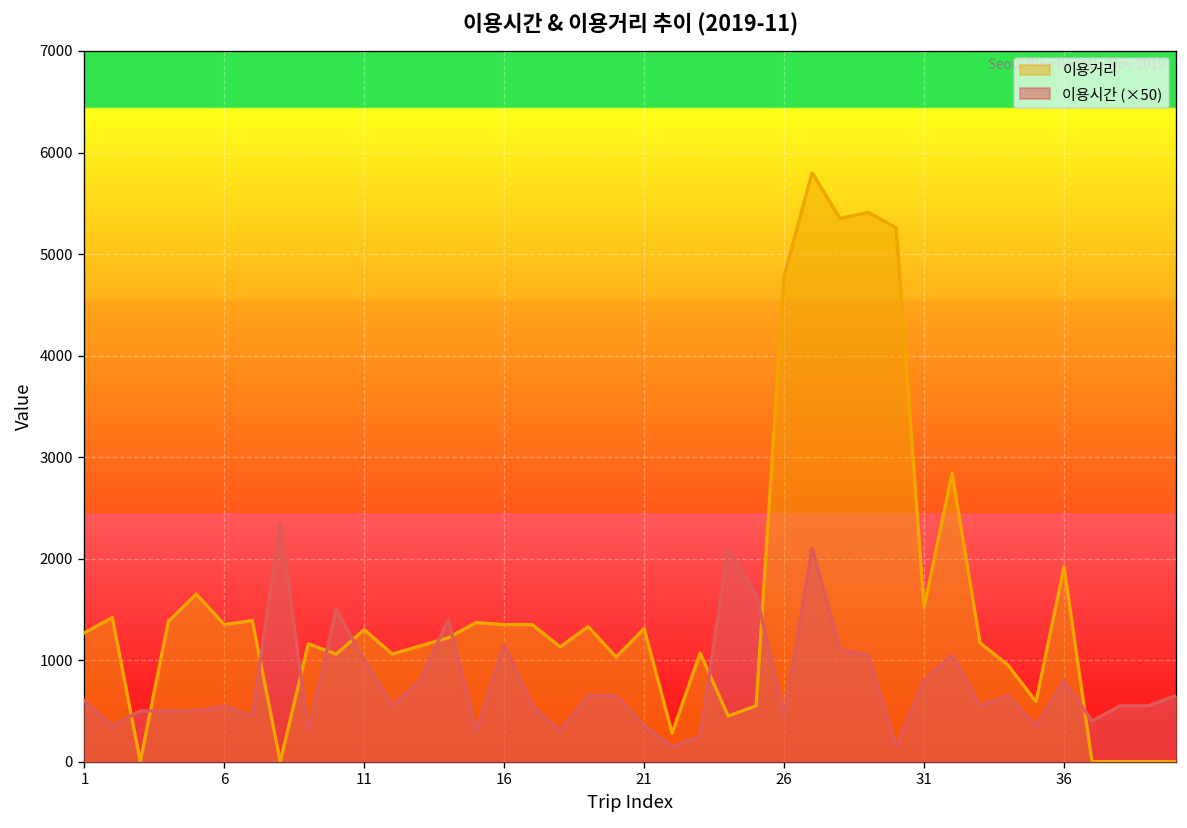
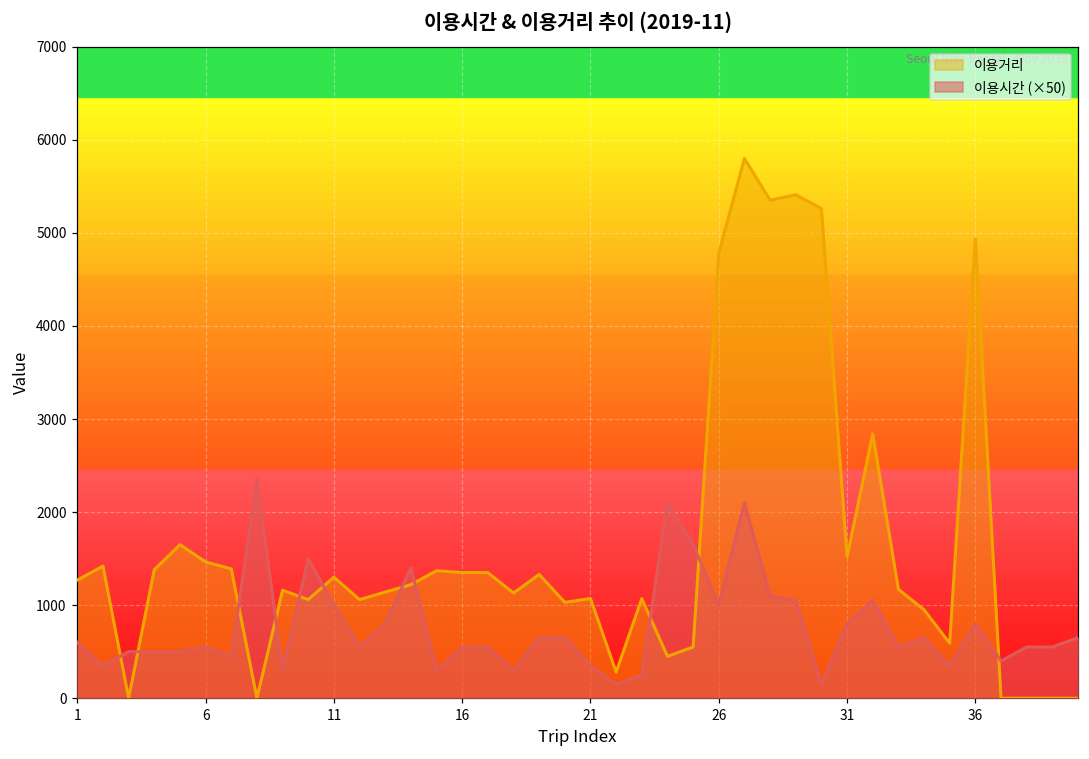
  {
    "이용거리": {
      "1": 1300,
-     "6": 1400,
+     "6": 1500,
      "11": 1300,
      "16": 1400,
-     "21": 1300,
+     "21": 1100,
      "26": 4800,
      "31": 1500,
-     "36": 1900
+     "36": 4900
    },
    "이용시간 (×50)": {
      "1": 600,
      "6": 600,
      "11": 1000,
-     "16": 1200,
+     "16": 600,
      "21": 400,
-     "26": 500,
+     "26": 1000,
      "31": 800,
      "36": 800
    }
  }
